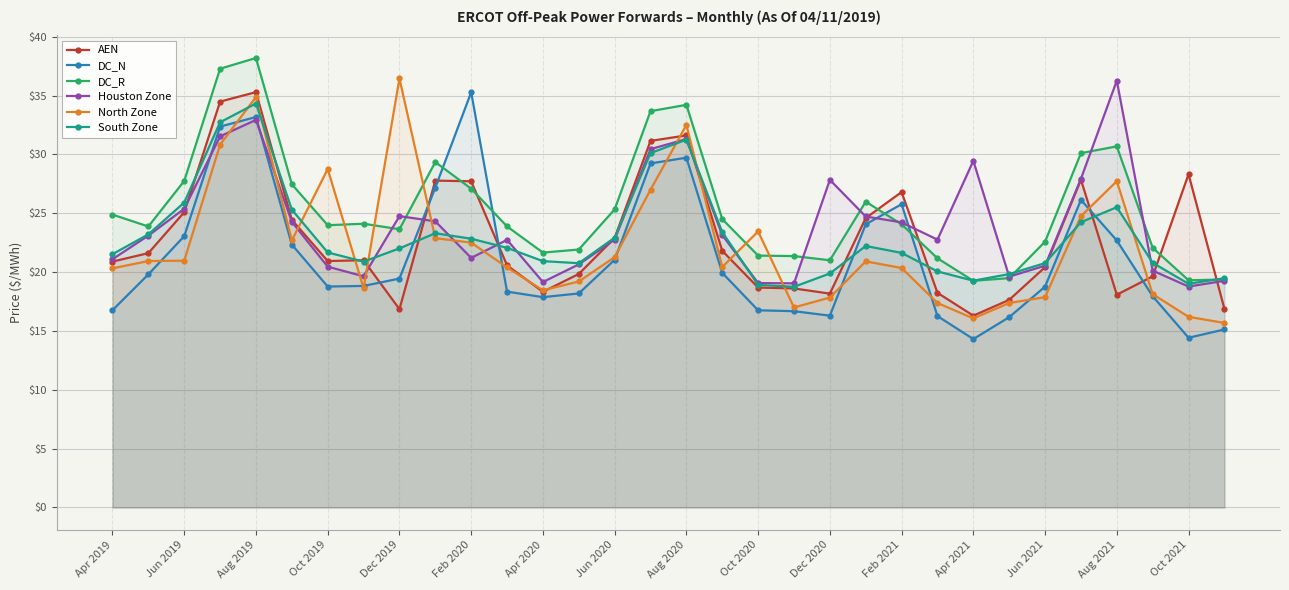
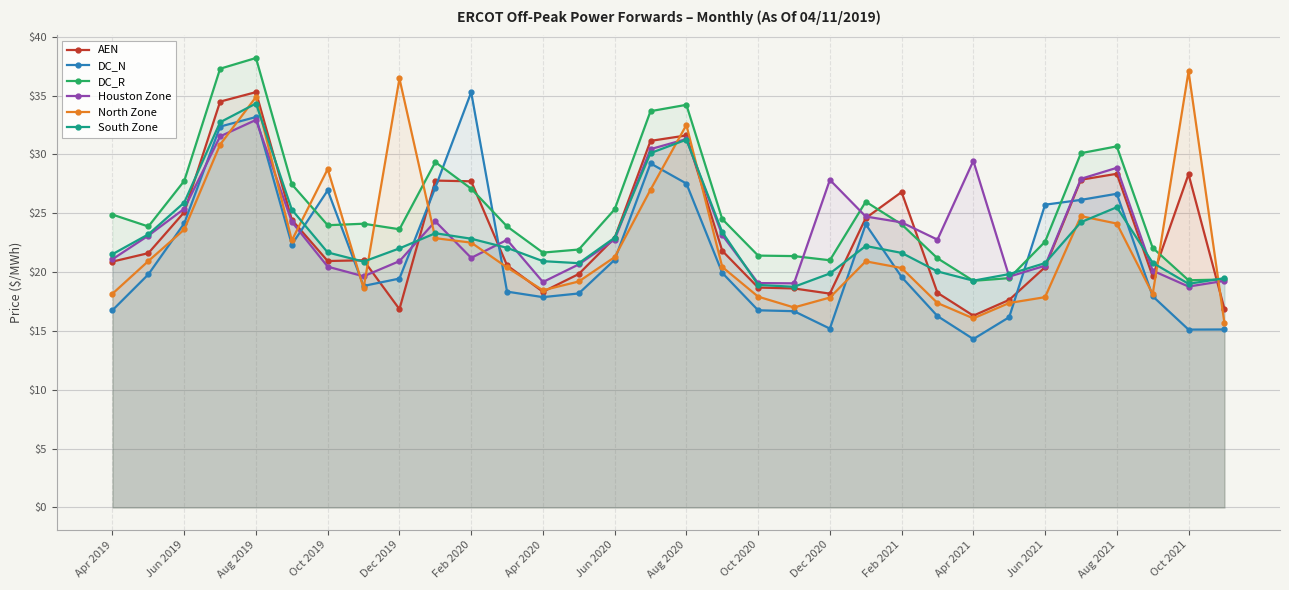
  {
    "AEN": {
      "Jun 2019": "$25.1",
      "Aug 2019": "$35.3",
      "Oct 2019": "$20.9",
      "Dec 2019": "$16.9",
      "Feb 2020": "$27.7",
      "Aug 2020": "$31.6",
      "Oct 2020": "$18.7",
      "Dec 2020": "$18.2",
      "Feb 2021": "$26.8",
      "Apr 2021": "$16.3",
-     "Aug 2021": "$18.1",
+     "Aug 2021": "$28.4",
      "Oct 2021": "$28.3"
    },
    "DC_N": {
      "Apr 2019": "$16.8",
-     "Jun 2019": "$23.1",
+     "Jun 2019": "$24.1",
      "Aug 2019": "$33.2",
-     "Oct 2019": "$18.8",
+     "Oct 2019": "$26.9",
      "Dec 2019": "$19.5",
      "Feb 2020": "$35.3",
      "Apr 2020": "$17.9",
      "Jun 2020": "$21.0",
-     "Aug 2020": "$29.7",
+     "Aug 2020": "$27.5",
      "Oct 2020": "$16.8",
-     "Dec 2020": "$16.3",
-     "Feb 2021": "$25.8",
+     "Dec 2020": "$15.2",
+     "Feb 2021": "$19.6",
      "Apr 2021": "$14.3",
-     "Jun 2021": "$18.8",
-     "Aug 2021": "$22.7",
-     "Oct 2021": "$14.4"
+     "Jun 2021": "$25.7",
+     "Aug 2021": "$26.7",
+     "Oct 2021": "$15.1"
    },
    "Houston Zone": {
      "Jun 2019": "$25.4",
      "Aug 2019": "$32.9",
      "Oct 2019": "$20.5",
-     "Dec 2019": "$24.8",
+     "Dec 2019": "$20.9",
      "Feb 2020": "$21.2",
      "Apr 2020": "$19.2",
      "Dec 2020": "$27.8",
      "Apr 2021": "$29.5",
-     "Aug 2021": "$36.3",
+     "Aug 2021": "$28.9",
      "Oct 2021": "$18.8"
    },
    "North Zone": {
-     "Apr 2019": "$20.3",
-     "Jun 2019": "$21.0",
+     "Apr 2019": "$18.2",
+     "Jun 2019": "$23.6",
      "Aug 2019": "$34.9",
      "Oct 2019": "$28.8",
      "Dec 2019": "$36.4",
      "Feb 2020": "$22.5",
      "Jun 2020": "$21.3",
      "Aug 2020": "$32.5",
-     "Oct 2020": "$23.5",
+     "Oct 2020": "$17.9",
      "Dec 2020": "$17.8",
      "Feb 2021": "$20.3",
      "Apr 2021": "$16.1",
      "Jun 2021": "$17.9",
-     "Aug 2021": "$27.7",
-     "Oct 2021": "$16.2"
+     "Aug 2021": "$24.1",
+     "Oct 2021": "$37.1"
    }
  }
